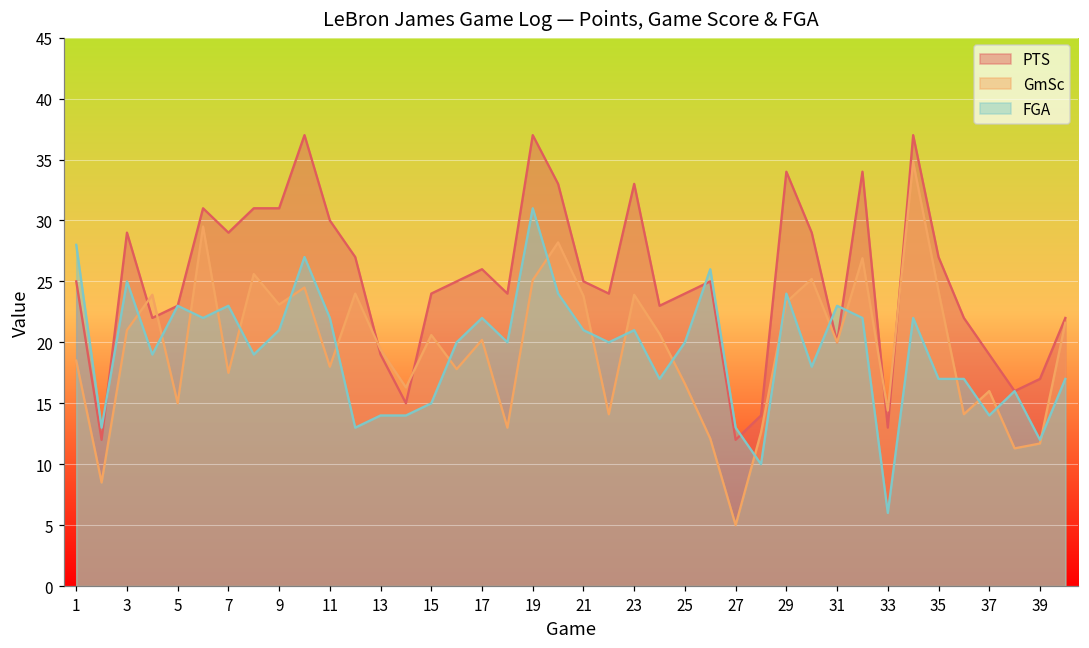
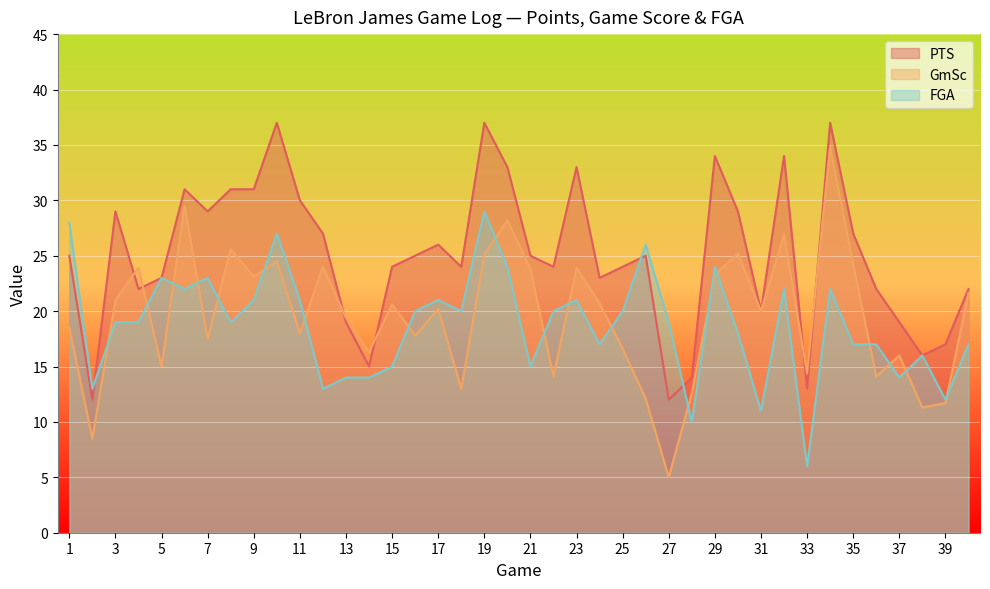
  {
    "FGA": {
      "1": 28,
-     "3": 25,
+     "3": 19,
      "7": 23,
      "9": 21,
-     "11": 22,
+     "11": 21,
      "13": 14,
      "15": 15,
-     "17": 22,
-     "19": 31,
-     "21": 21,
+     "17": 21,
+     "19": 29,
+     "21": 15,
      "23": 21,
      "25": 20,
-     "27": 13,
+     "27": 19,
      "29": 24,
-     "31": 23,
+     "31": 11,
      "33": 6,
      "35": 17,
      "37": 14,
      "39": 12
    }
  }
